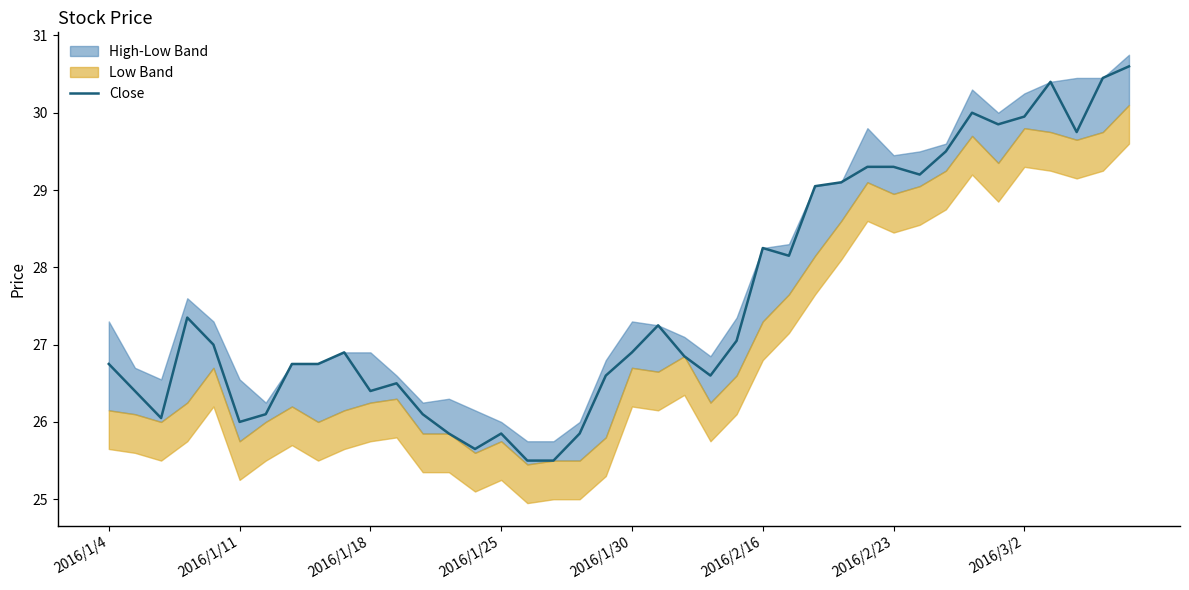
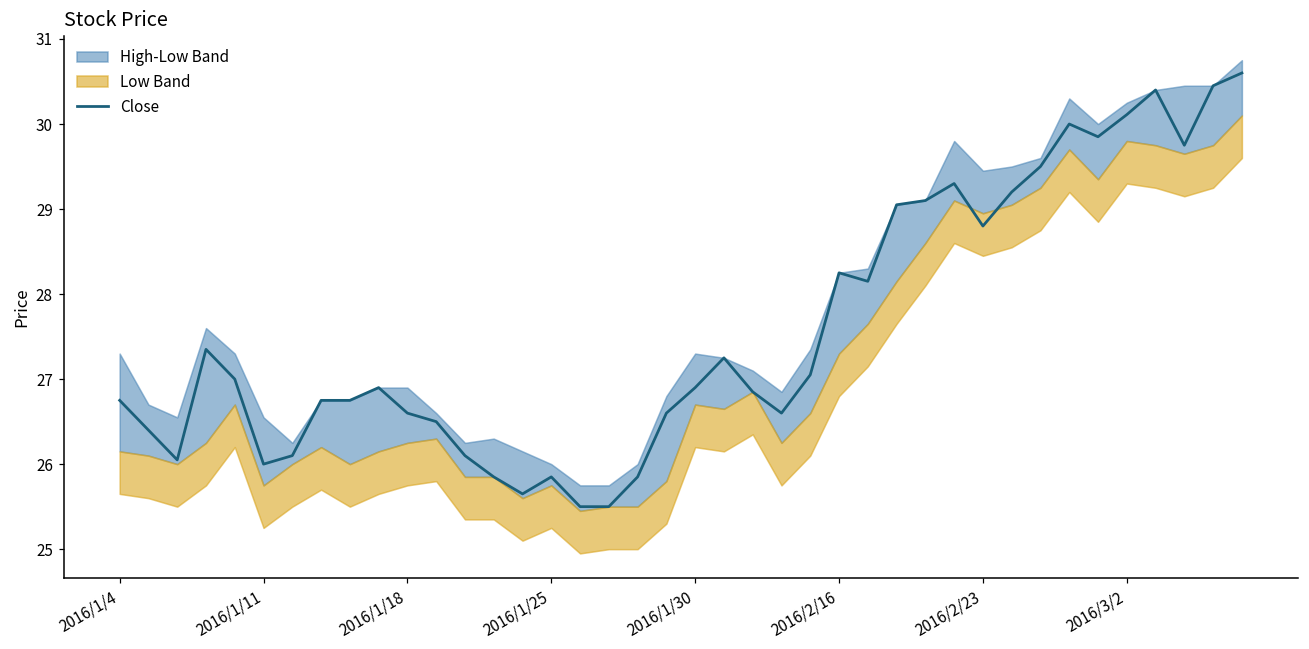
  {
    "Close": {
      "2016/1/4": 26.8,
      "2016/1/11": 26.0,
-     "2016/1/18": 26.4,
+     "2016/1/18": 26.6,
      "2016/1/25": 25.9,
      "2016/1/30": 26.9,
-     "2016/2/23": 29.3,
-     "2016/3/2": 30.0
+     "2016/2/23": 28.8,
+     "2016/3/2": 30.1
    }
  }
